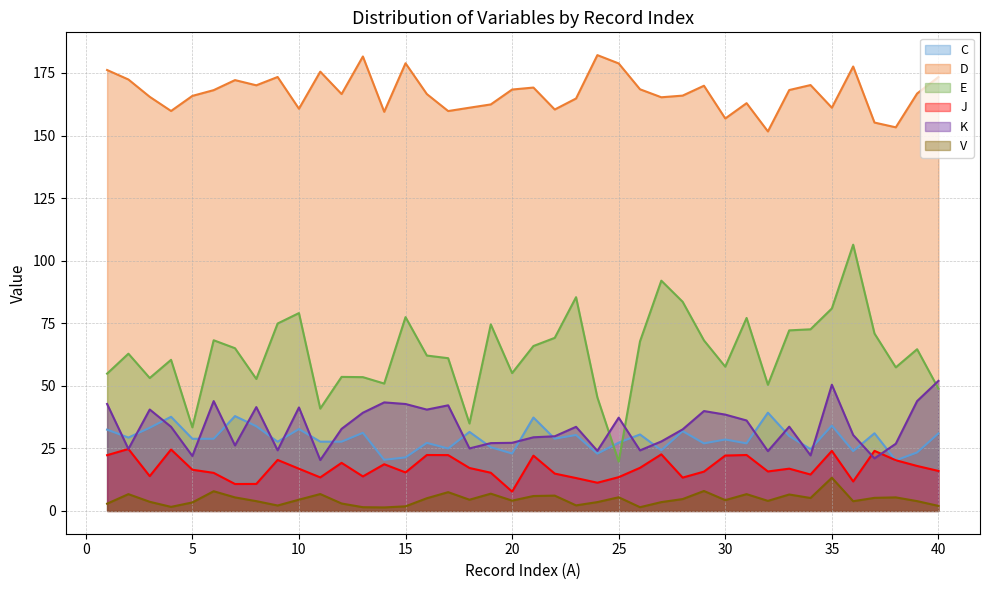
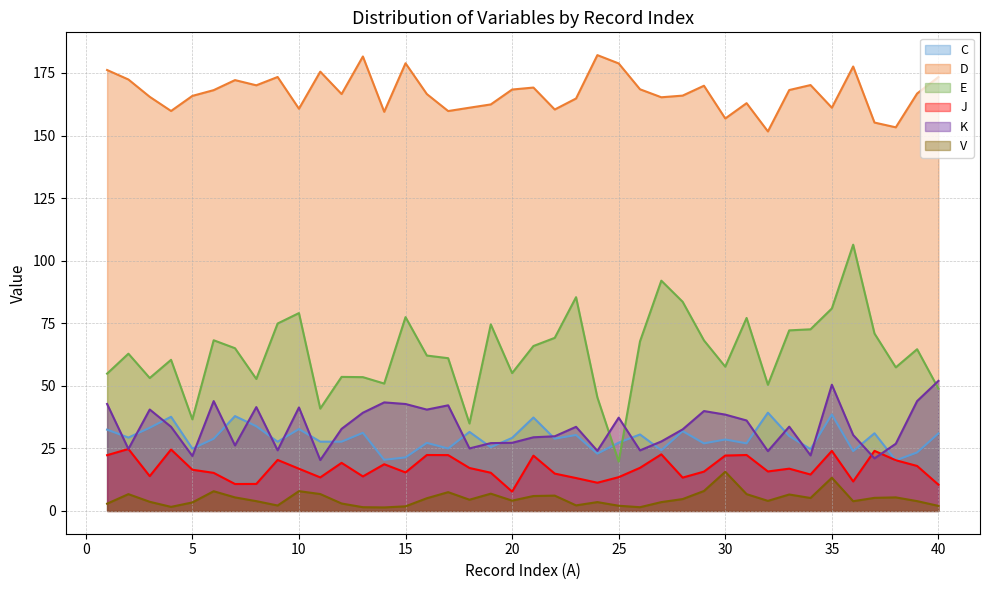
  {
    "C": {
-     "5": 29,
+     "5": 25,
      "10": 33,
      "15": 21,
-     "20": 23,
+     "20": 29,
      "25": 27,
      "30": 29,
-     "35": 34,
+     "35": 39,
      "40": 31
    },
    "D": {
      "5": 166,
      "10": 161,
      "15": 179,
      "20": 168,
      "25": 179,
      "30": 157,
      "35": 161
    },
    "E": {
-     "5": 33,
+     "5": 37,
      "10": 79,
      "15": 77,
      "20": 55,
      "25": 20,
      "30": 58,
      "35": 81,
      "40": 49
    },
    "J": {
      "5": 16,
      "10": 17,
      "15": 15,
      "20": 8,
      "25": 14,
      "30": 22,
      "35": 24,
-     "40": 16
+     "40": 10
    },
    "K": {
      "5": 22,
      "10": 41,
      "15": 43,
      "20": 27,
      "25": 37,
      "30": 38,
      "35": 50,
      "40": 52
    },
    "V": {
      "5": 3,
-     "10": 5,
+     "10": 8,
      "15": 2,
      "20": 4,
-     "25": 5,
-     "30": 4,
+     "25": 2,
+     "30": 16,
      "35": 13,
      "40": 2
    }
  }
